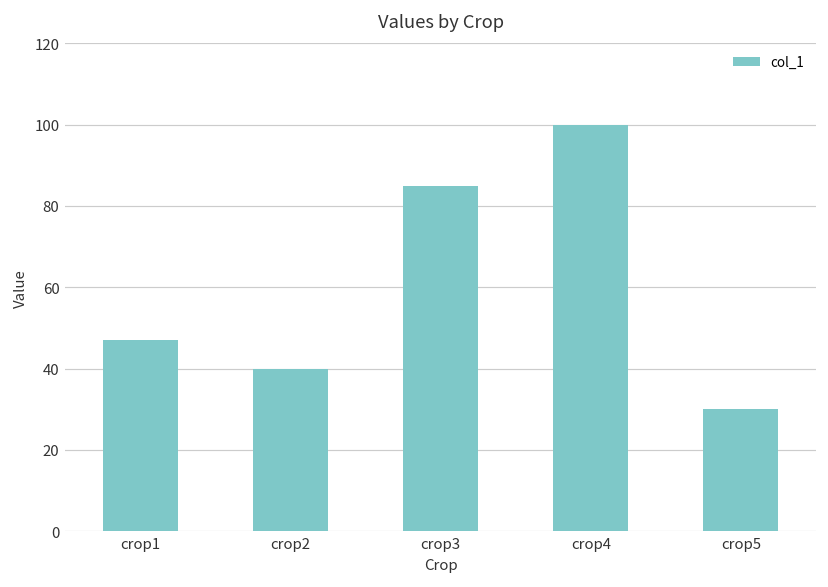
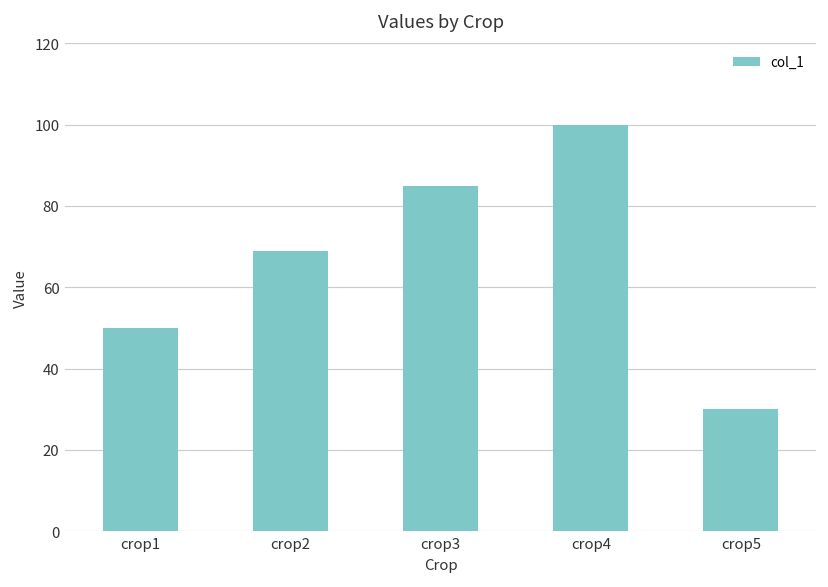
  {
-   "crop1": 47,
-   "crop2": 40,
+   "crop1": 50,
+   "crop2": 69,
    "crop3": 85,
    "crop4": 100,
    "crop5": 30
  }
